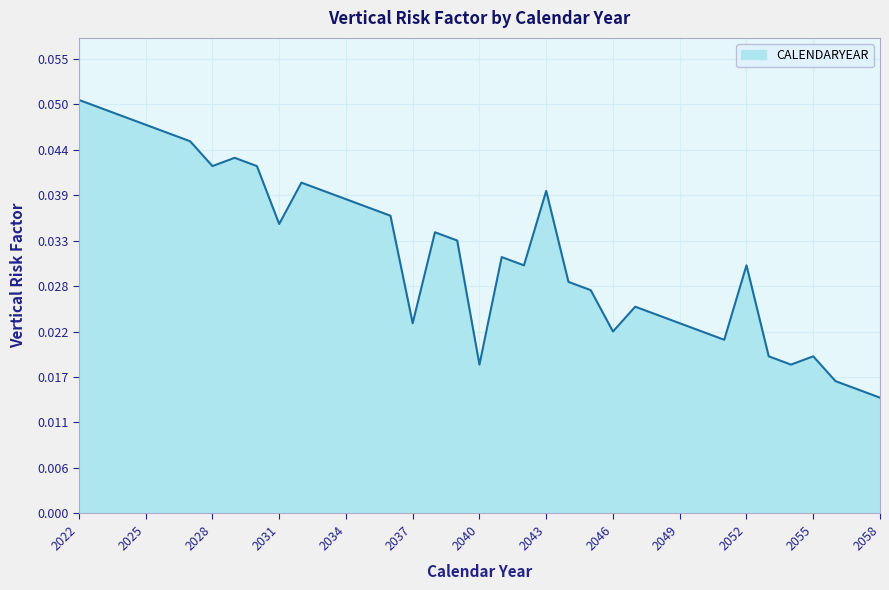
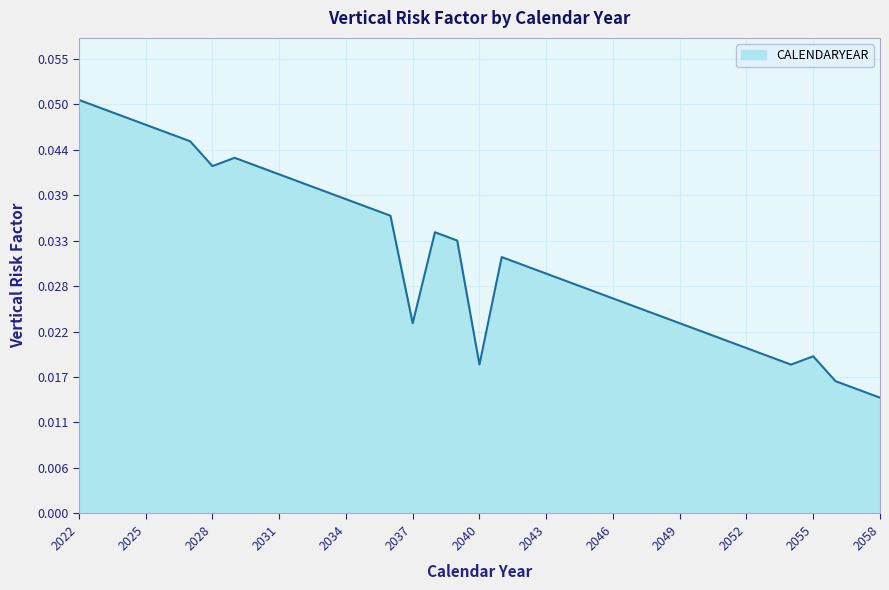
  {
    "2022": 0.050,
    "2025": 0.047,
    "2028": 0.042,
-   "2031": 0.035,
+   "2031": 0.041,
    "2034": 0.038,
    "2037": 0.023,
    "2040": 0.018,
-   "2043": 0.039,
-   "2046": 0.022,
+   "2043": 0.029,
+   "2046": 0.026,
    "2049": 0.023,
-   "2052": 0.03,
+   "2052": 0.02,
    "2055": 0.019,
    "2058": 0.014
  }
